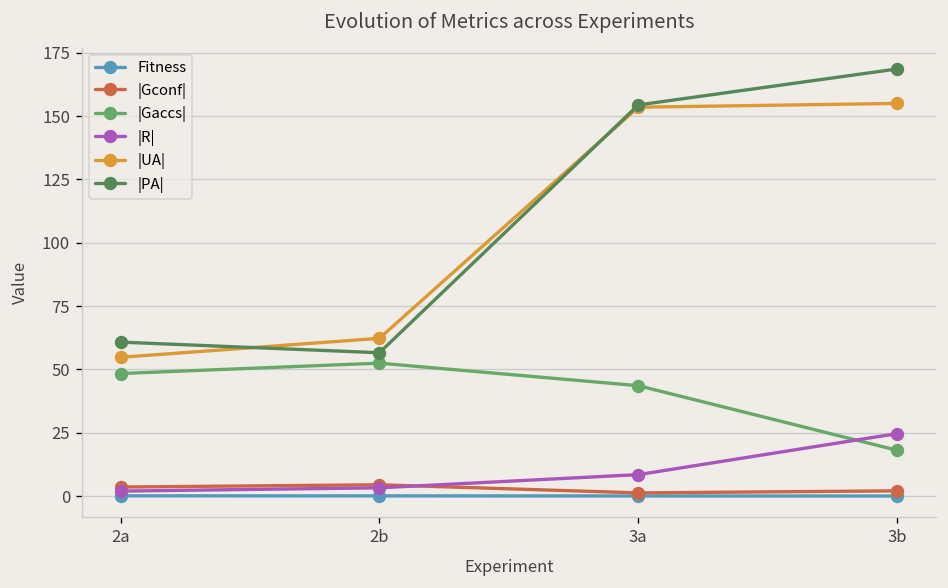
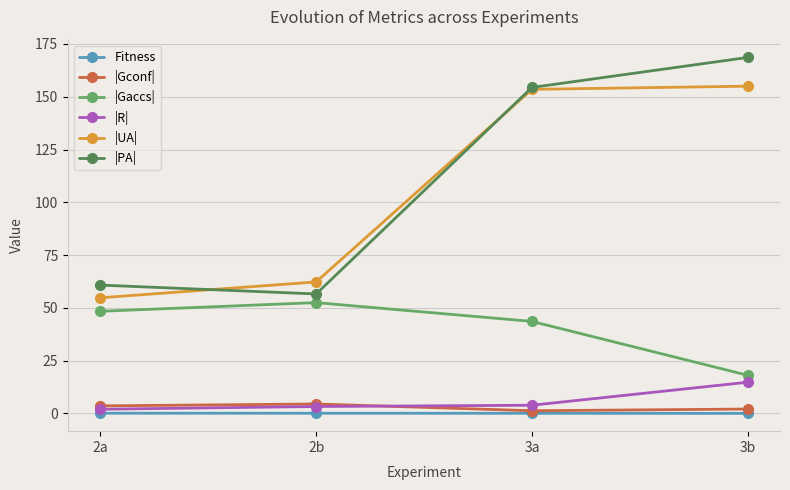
  {
    "Fitness": {
      "2a": 0,
      "2b": 0,
      "3a": 0,
      "3b": 0
    },
    "|R|": {
      "2a": 2,
-     "3a": 9,
-     "3b": 25
+     "3a": 4,
+     "3b": 15
    }
  }
